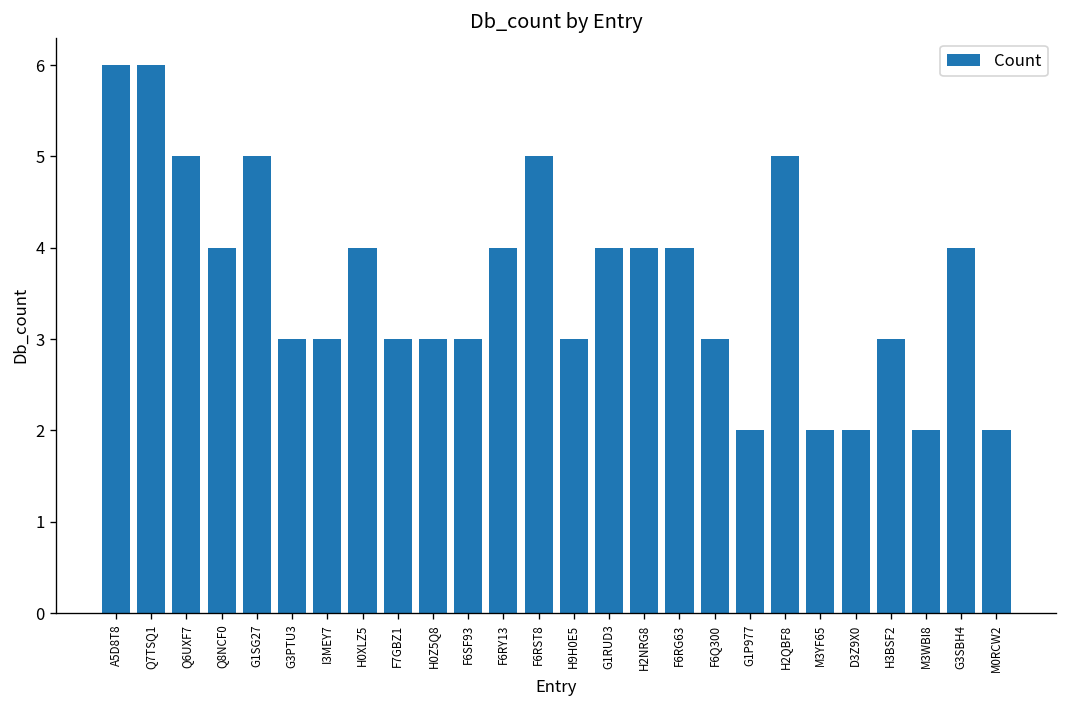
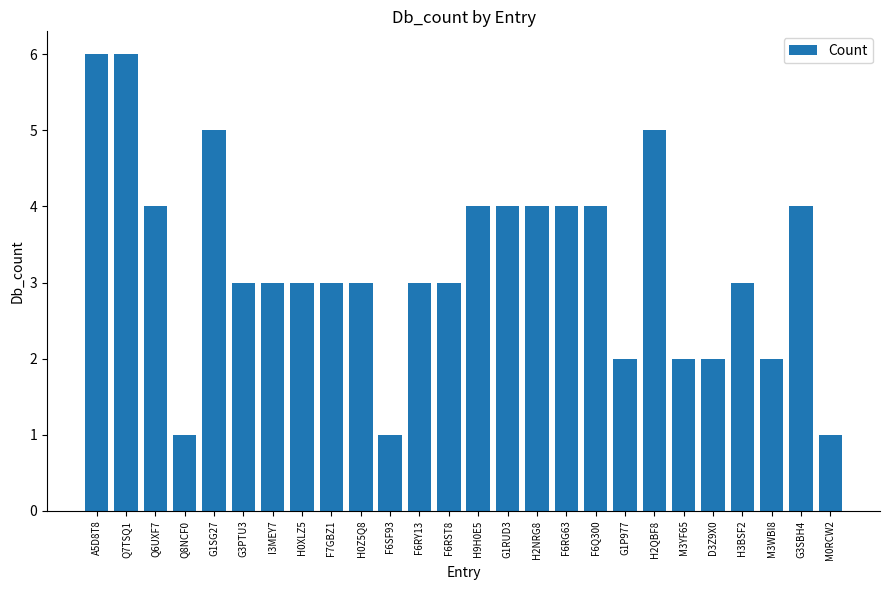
  {
    "A5D8T8": 6,
    "Q7TSQ1": 6,
-   "Q6UXF7": 5,
-   "Q8NCF0": 4,
+   "Q6UXF7": 4,
+   "Q8NCF0": 1,
    "G1SG27": 5,
    "G3PTU3": 3,
    "I3MEY7": 3,
-   "H0XLZ5": 4,
+   "H0XLZ5": 3,
    "F7GBZ1": 3,
    "H0Z5Q8": 3,
-   "F6SF93": 3,
-   "F6RY13": 4,
-   "F6RST8": 5,
-   "H9H0E5": 3,
+   "F6SF93": 1,
+   "F6RY13": 3,
+   "F6RST8": 3,
+   "H9H0E5": 4,
    "G1RUD3": 4,
    "H2NRG8": 4,
    "F6RG63": 4,
-   "F6Q300": 3,
+   "F6Q300": 4,
    "G1P977": 2,
    "H2QBF8": 5,
    "M3YF65": 2,
    "D3Z9X0": 2,
    "H3BSF2": 3,
    "M3WBI8": 2,
    "G3SBH4": 4,
-   "M0RCW2": 2
+   "M0RCW2": 1
  }
